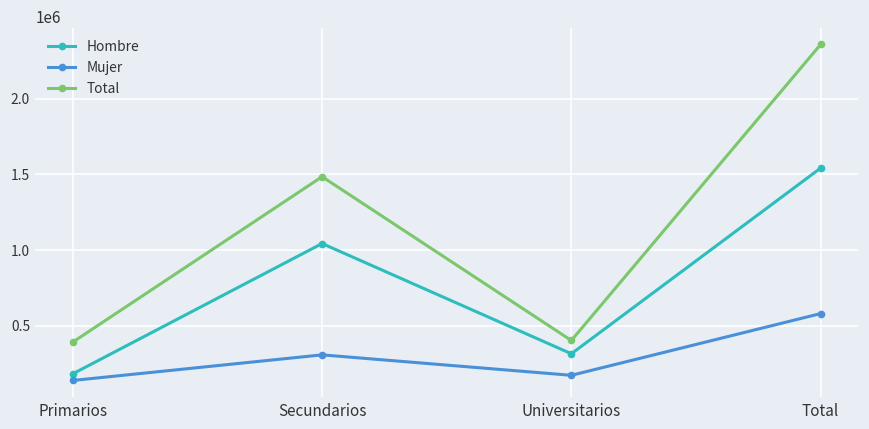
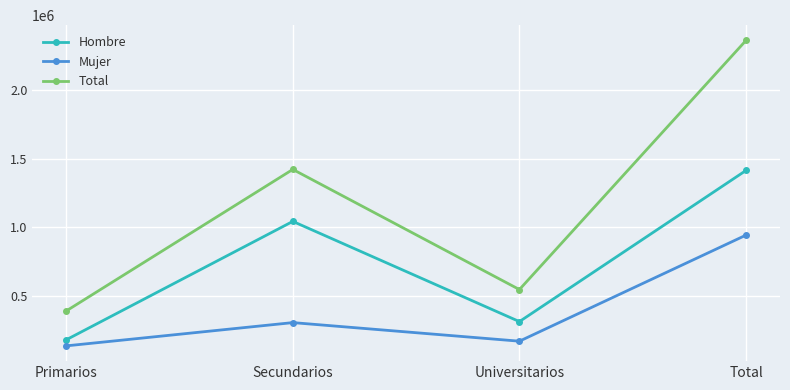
  {
    "Hombre": {
      "Primarios": 180000,
      "Secundarios": 1040000,
      "Universitarios": 320000,
-     "Total": 1540000
+     "Total": 1410000
    },
    "Mujer": {
      "Primarios": 140000,
      "Secundarios": 310000,
      "Universitarios": 170000,
-     "Total": 580000
+     "Total": 940000
    },
    "Total": {
      "Primarios": 390000,
-     "Secundarios": 1490000,
-     "Universitarios": 400000,
+     "Secundarios": 1420000,
+     "Universitarios": 550000,
      "Total": 2360000
    }
  }
